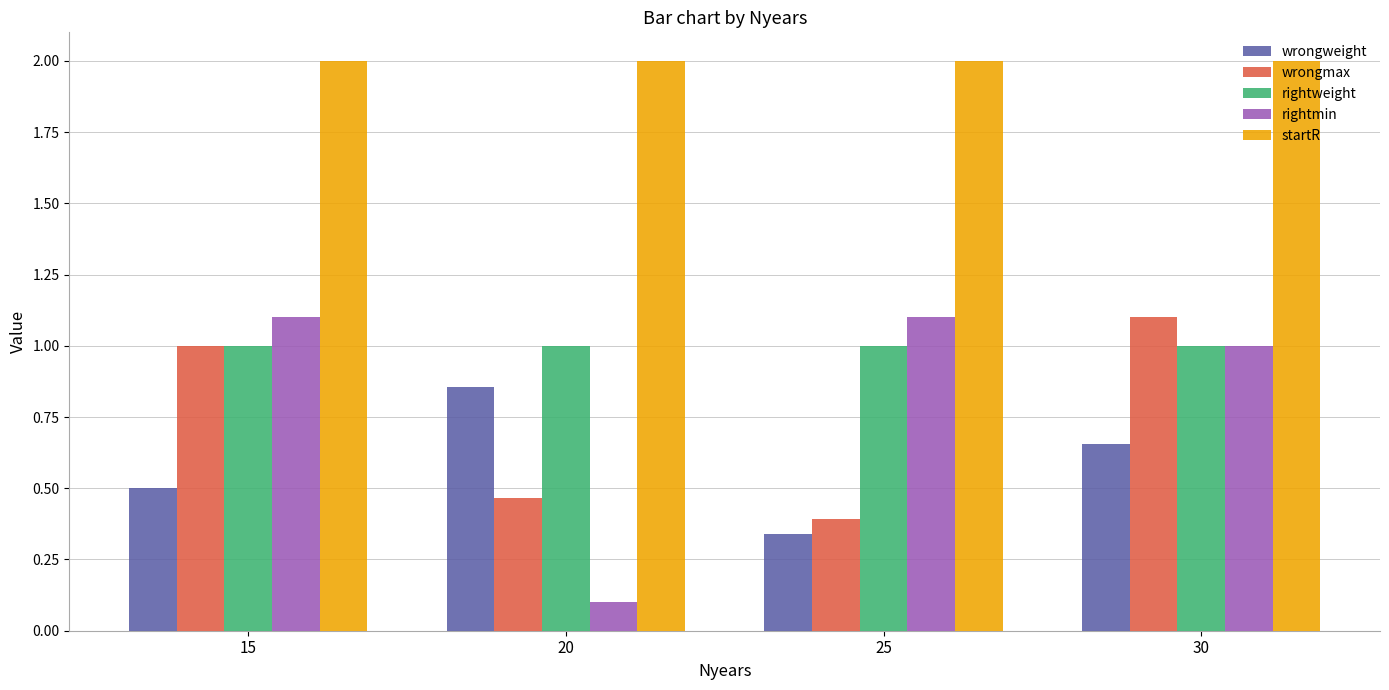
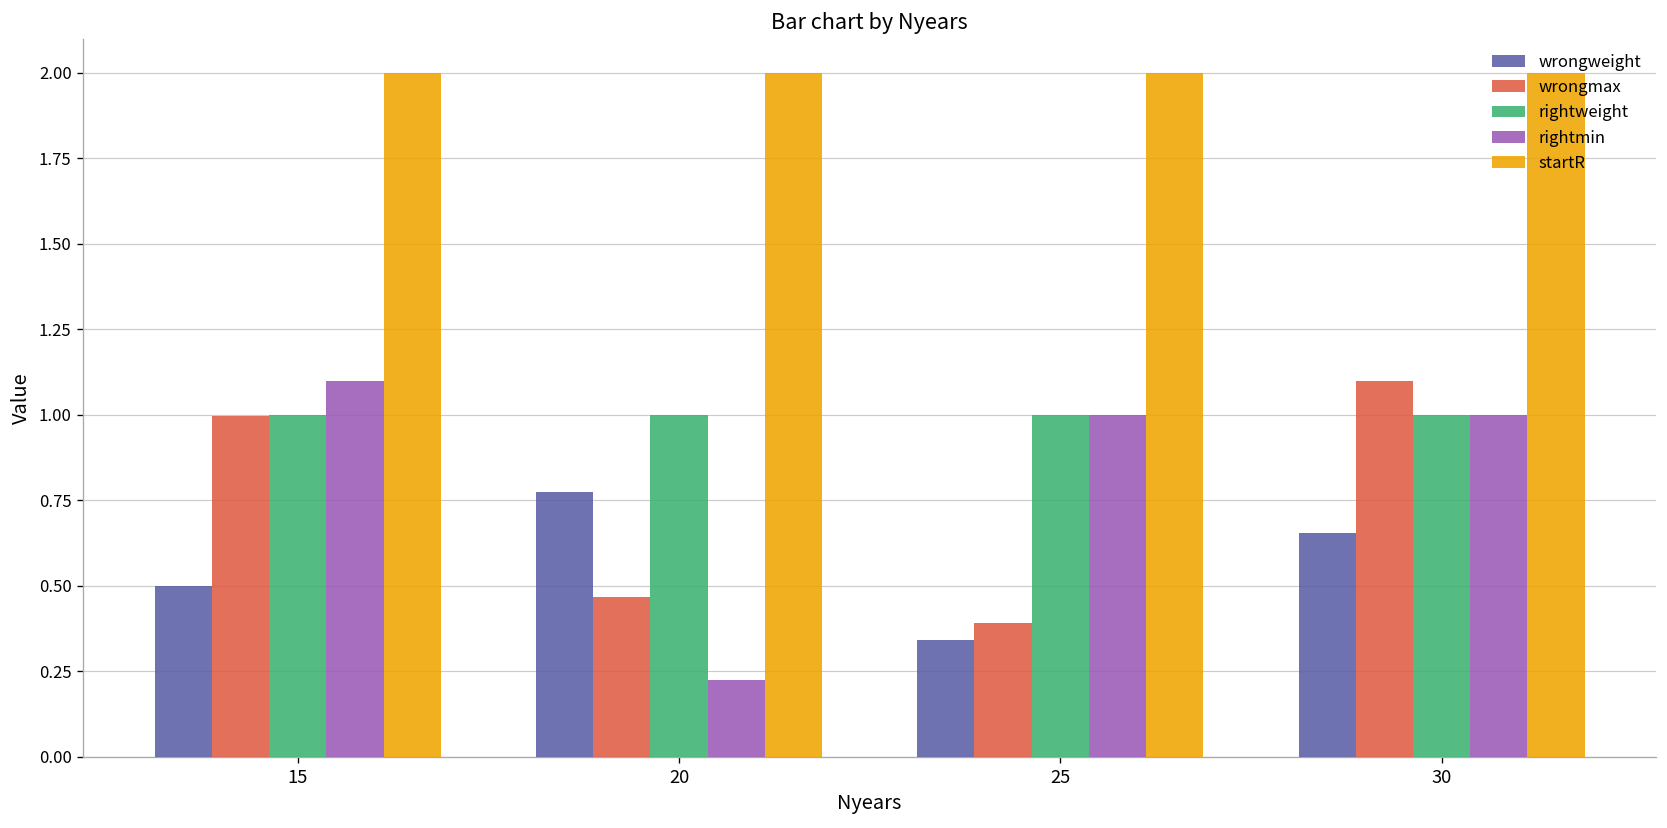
  {
    "wrongweight": {
      "15": 0.50,
-     "20": 0.86,
+     "20": 0.78,
      "25": 0.34,
      "30": 0.66
    },
    "wrongmax": {
      "15": 1.00,
      "20": 0.47,
      "25": 0.39,
      "30": 1.10
    },
    "rightweight": {
      "15": 1.00,
      "20": 1.00,
      "25": 1.00,
      "30": 1.00
    },
    "rightmin": {
      "15": 1.10,
-     "20": 0.10,
-     "25": 1.1,
+     "20": 0.22,
+     "25": 1.0,
      "30": 1.00
    },
    "startR": {
      "15": 2.00,
      "20": 2.00,
      "25": 2.00,
      "30": 2.00
    }
  }
